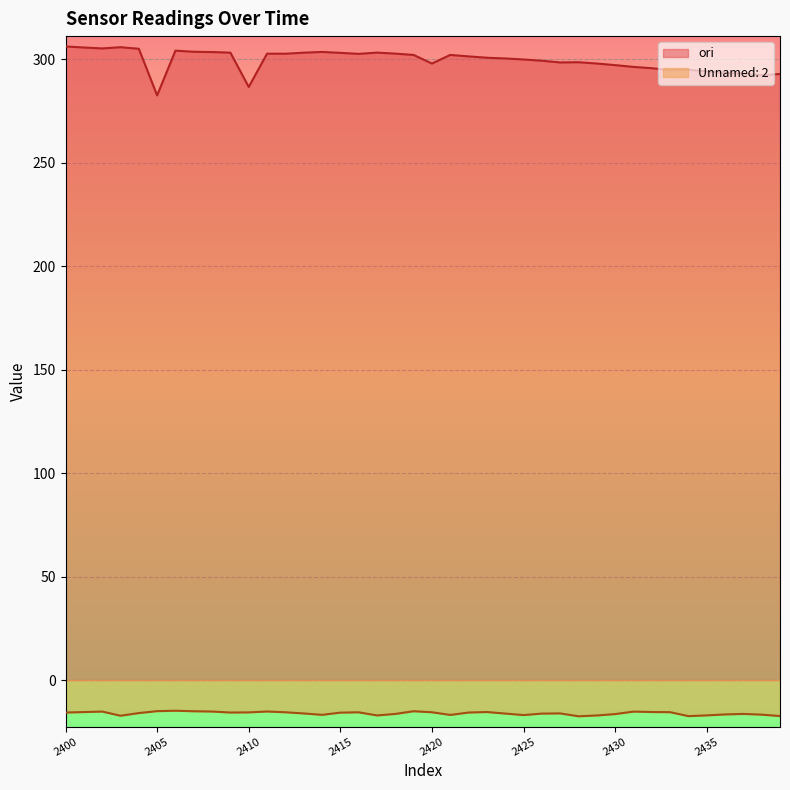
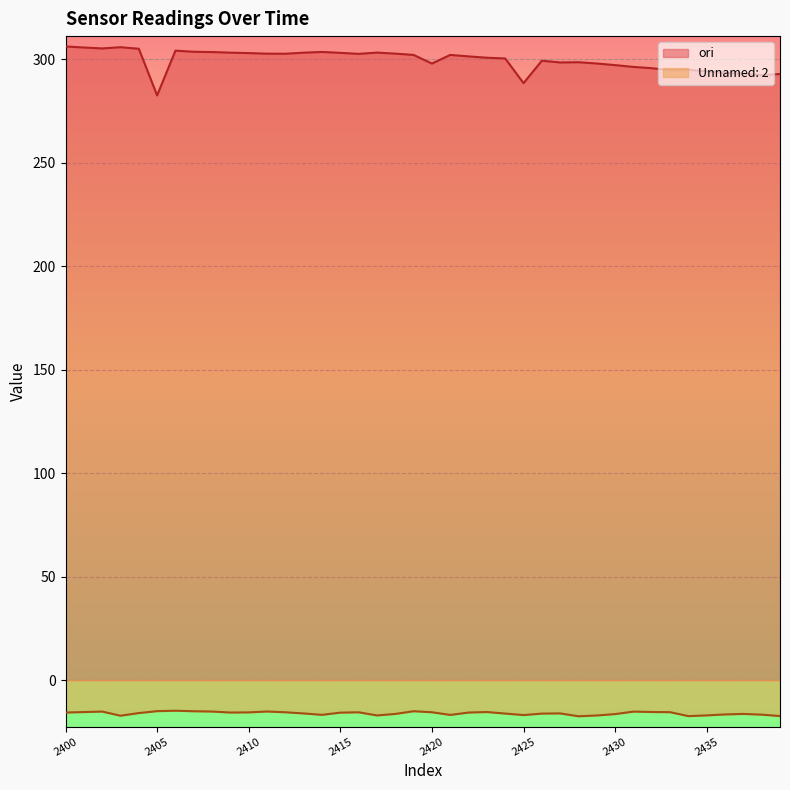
  {
    "ori": {
      "2400": 306,
      "2405": 283,
-     "2410": 287,
+     "2410": 303,
      "2415": 303,
      "2420": 298,
-     "2425": 300,
+     "2425": 288,
      "2430": 297
    }
  }
